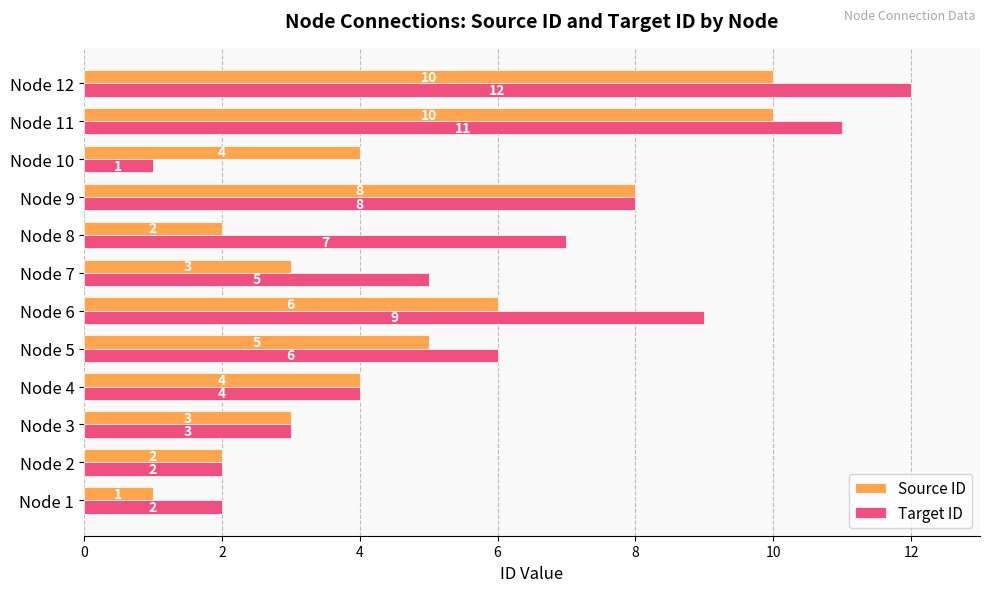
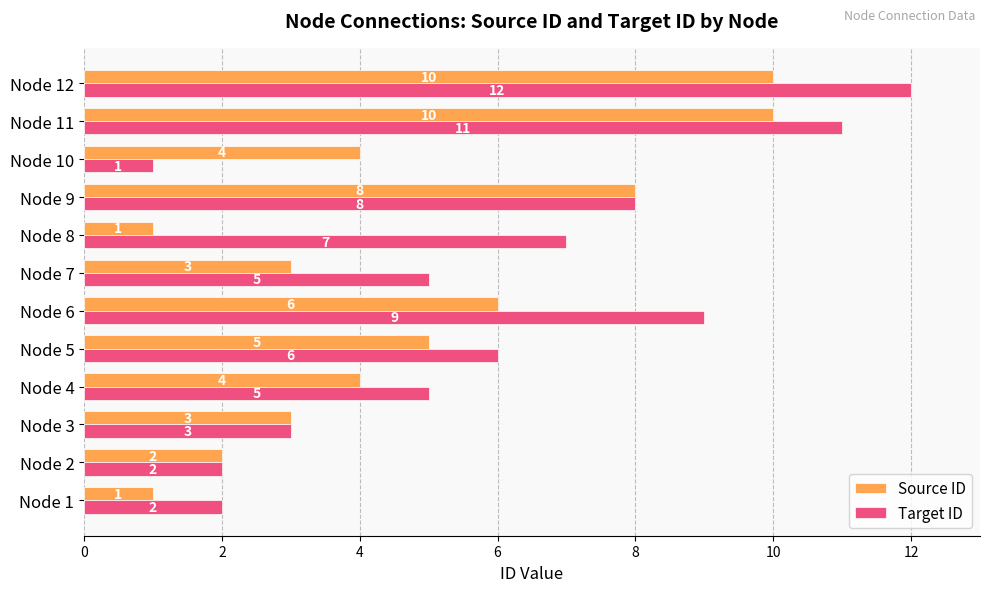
  {
    "Source ID": {
      "Node 12": 10,
      "Node 11": 10,
      "Node 10": 4,
      "Node 9": 8,
-     "Node 8": 2,
+     "Node 8": 1,
      "Node 7": 3,
      "Node 6": 6,
      "Node 5": 5,
      "Node 4": 4,
      "Node 3": 3,
      "Node 2": 2,
      "Node 1": 1
    },
    "Target ID": {
      "Node 12": 12,
      "Node 11": 11,
      "Node 10": 1,
      "Node 9": 8,
      "Node 8": 7,
      "Node 7": 5,
      "Node 6": 9,
      "Node 5": 6,
-     "Node 4": 4,
+     "Node 4": 5,
      "Node 3": 3,
      "Node 2": 2,
      "Node 1": 2
    }
  }
